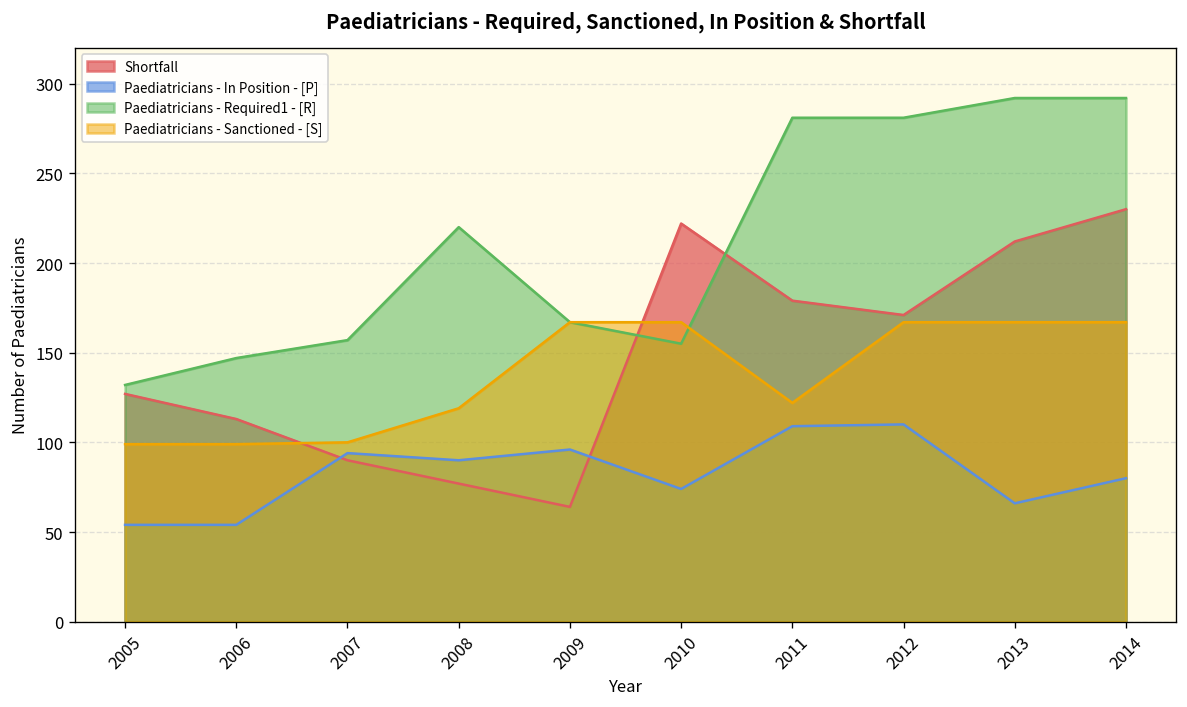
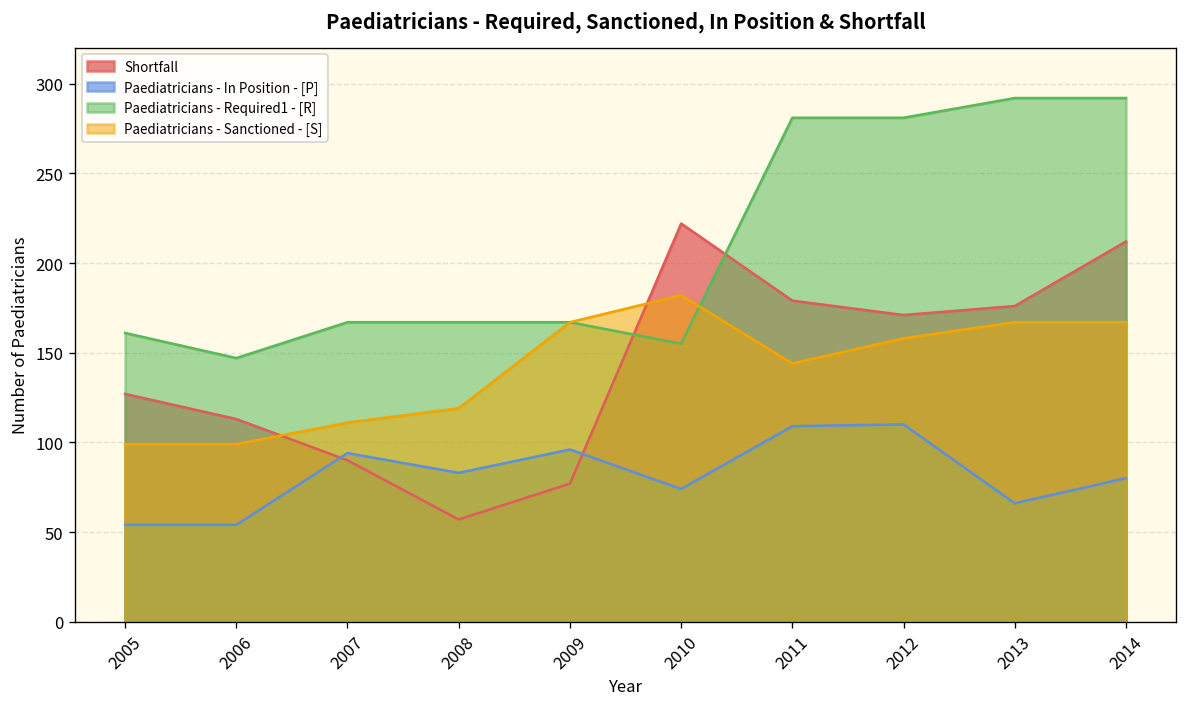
  {
    "Shortfall": {
      "2005": 127,
      "2006": 113,
      "2007": 90,
-     "2008": 77,
-     "2009": 64,
+     "2008": 57,
+     "2009": 77,
      "2010": 222,
      "2011": 179,
      "2012": 171,
-     "2013": 212,
-     "2014": 230
+     "2013": 176,
+     "2014": 212
    },
    "Paediatricians - In Position - [P]": {
      "2005": 54,
      "2006": 54,
      "2007": 94,
-     "2008": 90,
+     "2008": 83,
      "2009": 96,
      "2010": 74,
      "2011": 109,
      "2012": 110,
      "2013": 66,
      "2014": 80
    },
    "Paediatricians - Required1 - [R]": {
-     "2005": 132,
+     "2005": 161,
      "2006": 147,
-     "2007": 157,
-     "2008": 220,
+     "2007": 167,
+     "2008": 167,
      "2010": 155,
      "2011": 281,
      "2012": 281,
      "2013": 292,
      "2014": 292
    },
    "Paediatricians - Sanctioned - [S]": {
      "2005": 99,
      "2006": 99,
-     "2007": 100,
+     "2007": 111,
      "2008": 119,
-     "2010": 167,
-     "2011": 122,
-     "2012": 167,
+     "2010": 182,
+     "2011": 144,
+     "2012": 158,
      "2013": 167,
      "2014": 167
    }
  }
